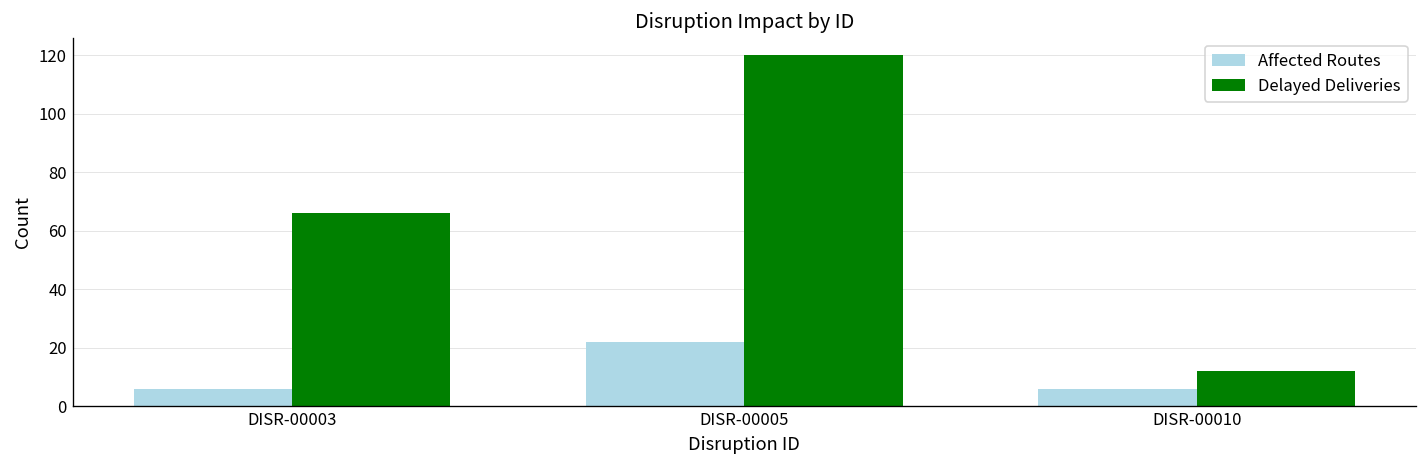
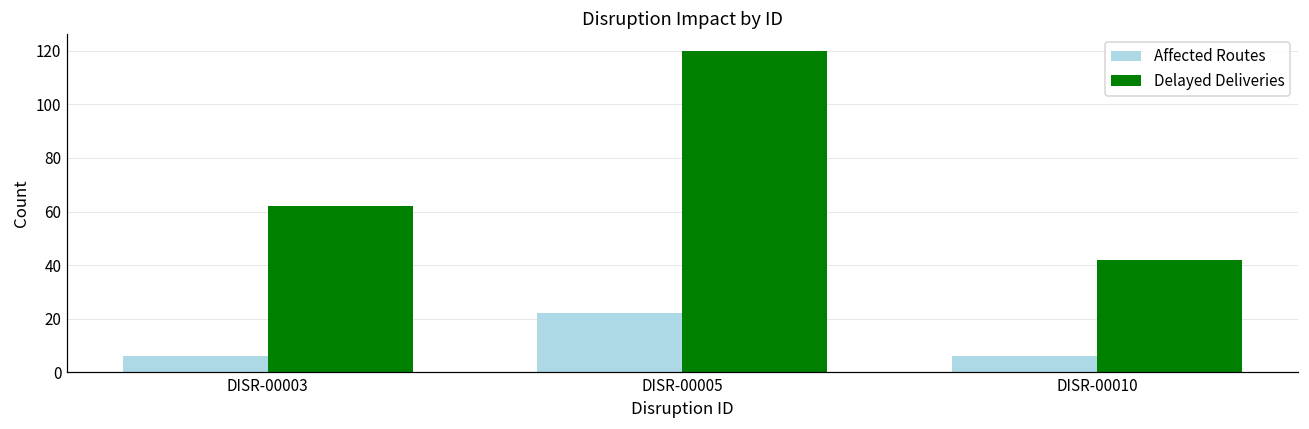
  {
    "Affected Routes": {
      "DISR-00003": 6,
      "DISR-00005": 22,
      "DISR-00010": 6
    },
    "Delayed Deliveries": {
-     "DISR-00003": 66,
+     "DISR-00003": 62,
      "DISR-00005": 120,
-     "DISR-00010": 12
+     "DISR-00010": 42
    }
  }
